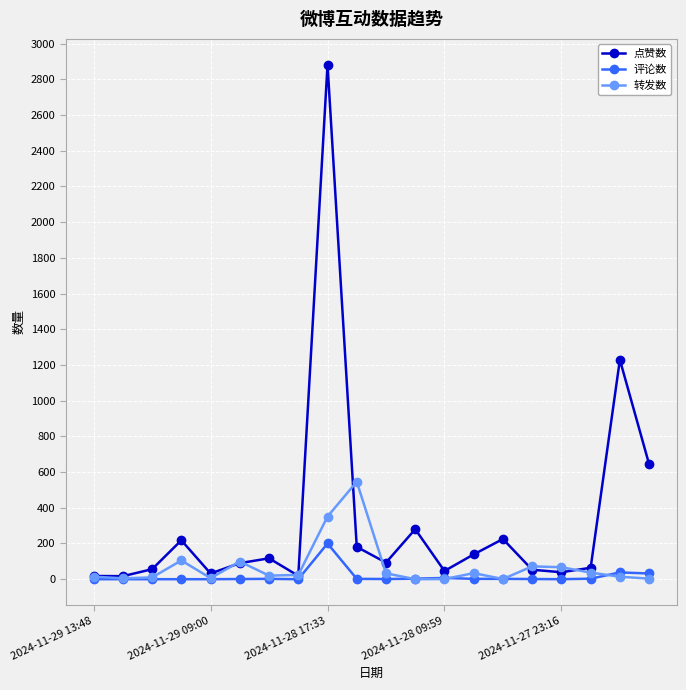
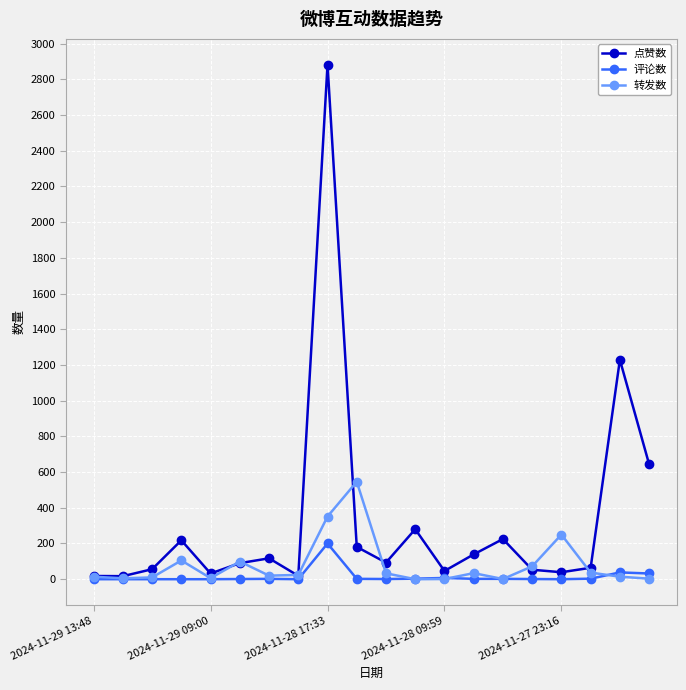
  {
    "点赞数": {
      "2024-11-29 09:00": 30,
      "2024-11-28 17:33": 2880,
      "2024-11-28 09:59": 50,
      "2024-11-27 23:16": 40
    },
    "评论数": {
      "2024-11-28 17:33": 200,
      "2024-11-27 23:16": 0
    },
    "转发数": {
      "2024-11-28 17:33": 350,
-     "2024-11-27 23:16": 70
+     "2024-11-27 23:16": 250
    }
  }
